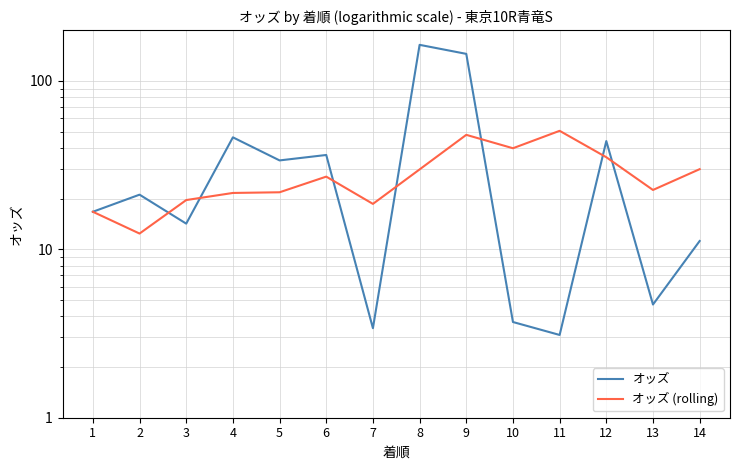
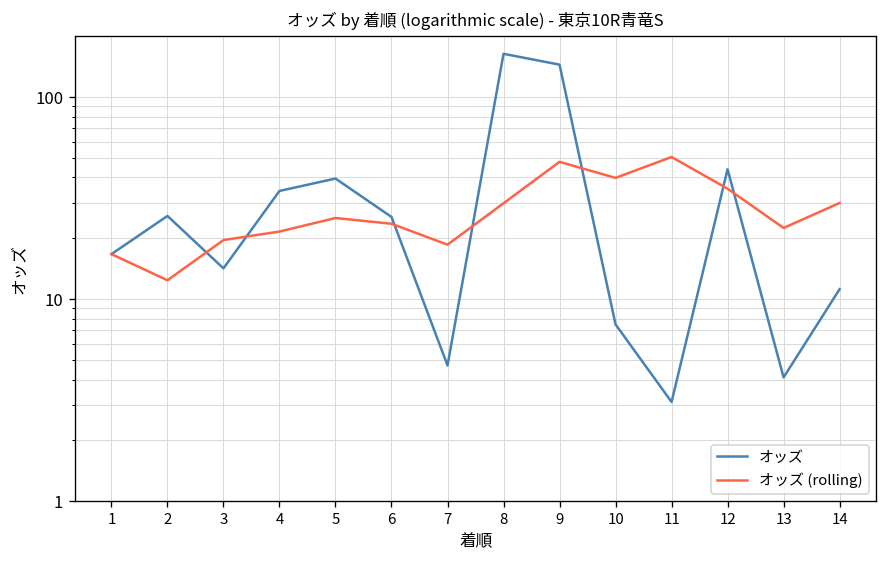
  {
    "オッズ": {
-     "2": 21,
+     "2": 26,
      "3": 14,
-     "4": 46,
-     "5": 34,
-     "6": 36,
-     "7": 3.4,
+     "4": 34,
+     "5": 40,
+     "6": 26,
+     "7": 4.7,
      "8": 160,
      "9": 140,
-     "10": 3.7,
+     "10": 8,
      "11": 3.1,
      "12": 44,
-     "13": 4.7,
+     "13": 4.1,
      "14": 11
    },
    "オッズ (rolling)": {
      "2": 12,
      "3": 20,
      "4": 22,
-     "5": 22,
-     "6": 27,
+     "5": 25,
+     "6": 24,
      "7": 19,
      "8": 30,
      "9": 48,
      "10": 40,
      "11": 51,
      "12": 35,
      "13": 23,
      "14": 30
    }
  }
